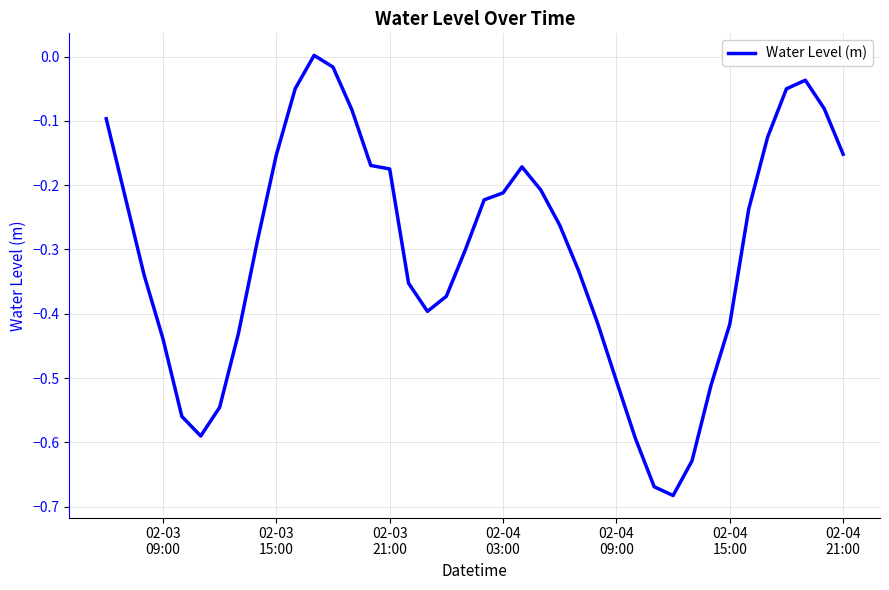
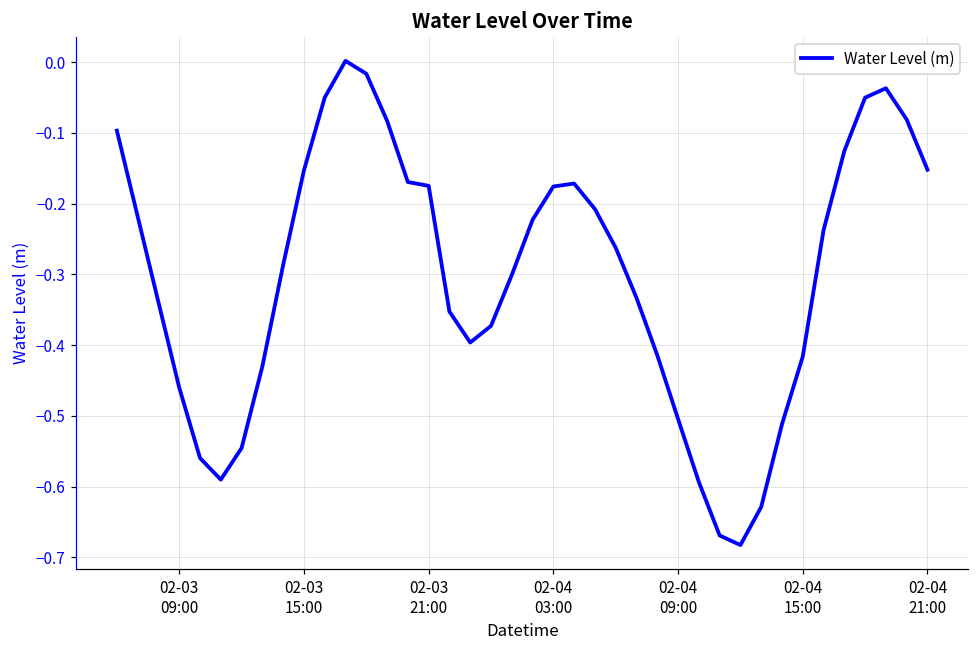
  {
-   "02-03 09:00": -0.44,
+   "02-03 09:00": -0.46,
    "02-03 15:00": -0.15,
    "02-03 21:00": -0.17,
-   "02-04 03:00": -0.21,
+   "02-04 03:00": -0.18,
    "02-04 09:00": -0.50,
    "02-04 15:00": -0.42,
    "02-04 21:00": -0.15
  }
